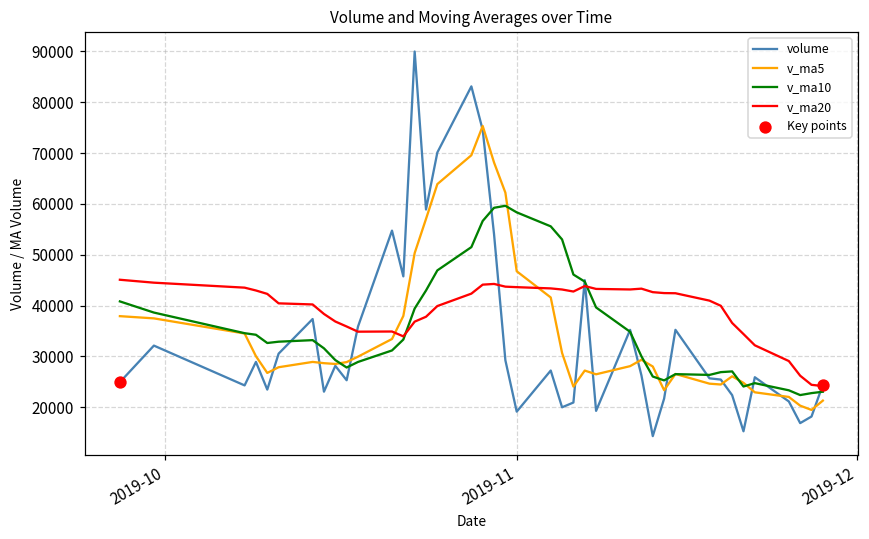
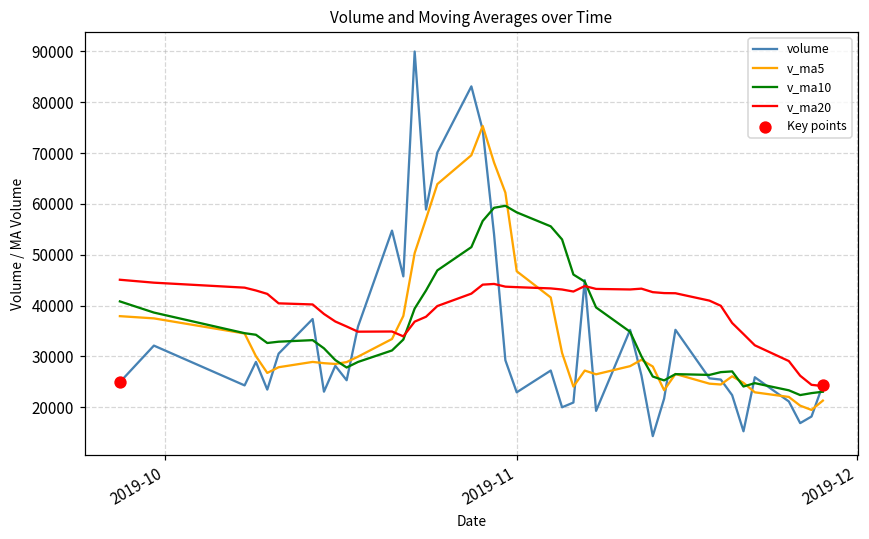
  {
    "volume": {
-     "2019-11": 19000
+     "2019-11": 23000
    },
    "v_ma5": {
      "2019-11": 47000
    },
    "v_ma10": {
      "2019-11": 58000
    }
  }
